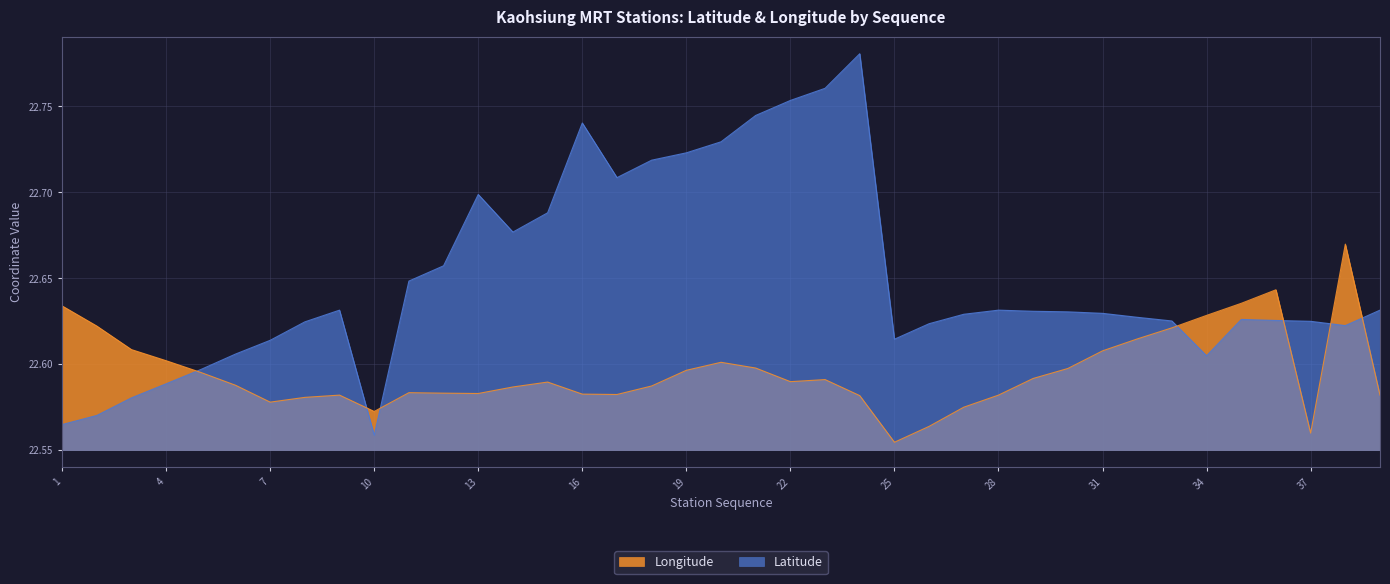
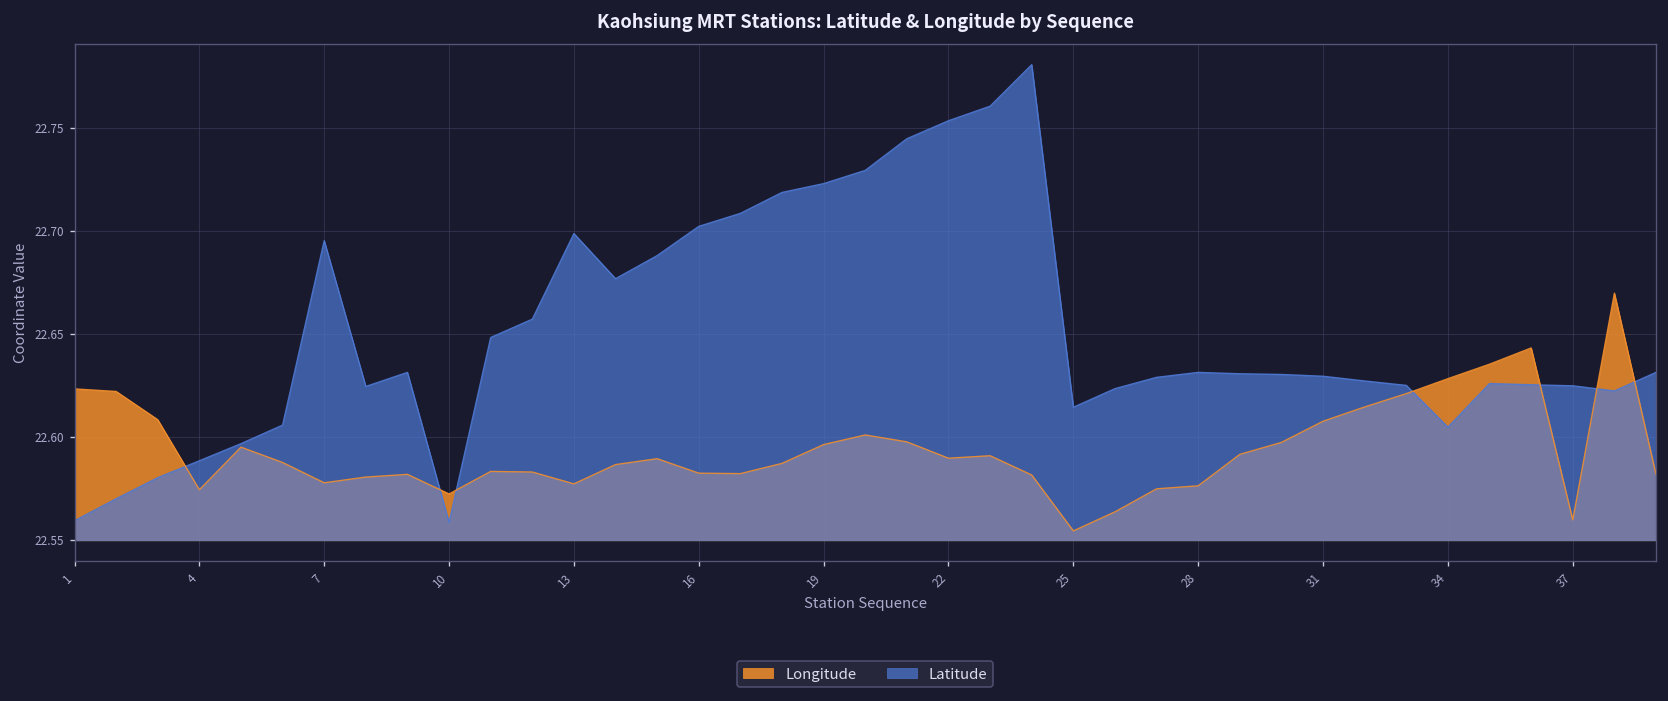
  {
    "Latitude": {
-     "1": 22.565,
+     "1": 22.559,
      "4": 22.589,
-     "7": 22.614,
+     "7": 22.695,
      "10": 22.559,
      "13": 22.699,
-     "16": 22.740,
+     "16": 22.702,
      "19": 22.723,
      "22": 22.753,
      "25": 22.614,
      "28": 22.631,
      "31": 22.630,
      "34": 22.605,
      "37": 22.625
    },
    "Longitude": {
-     "1": 22.634,
-     "4": 22.602,
+     "1": 22.623,
+     "4": 22.574,
      "7": 22.578,
      "10": 22.572,
-     "13": 22.583,
+     "13": 22.577,
      "16": 22.583,
      "19": 22.596,
      "22": 22.590,
      "25": 22.555,
-     "28": 22.582,
+     "28": 22.576,
      "31": 22.608,
      "34": 22.628,
      "37": 22.560
    }
  }
